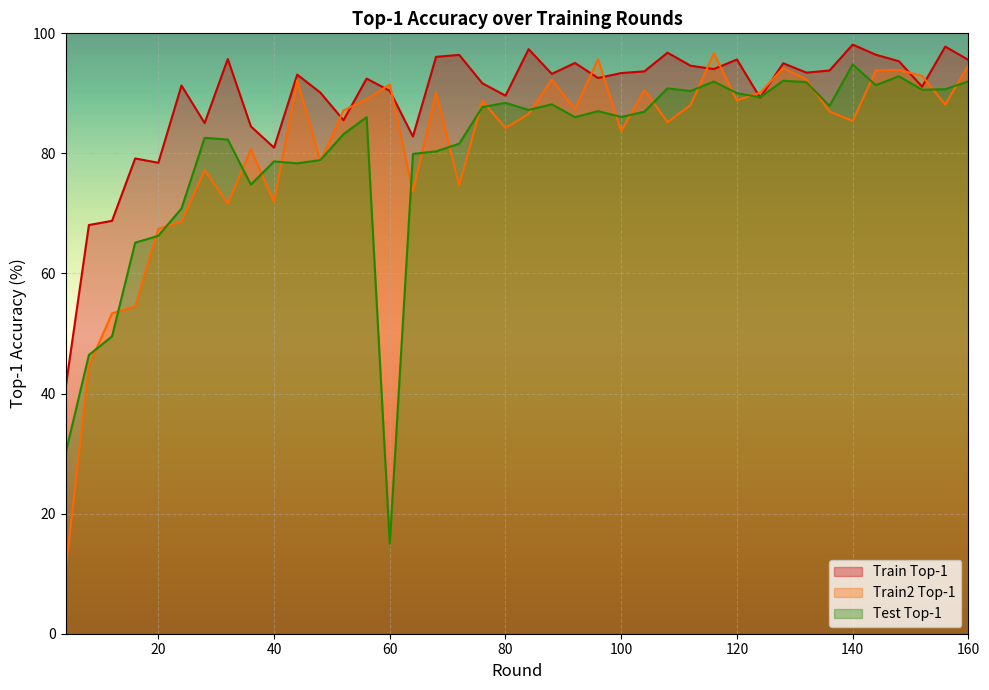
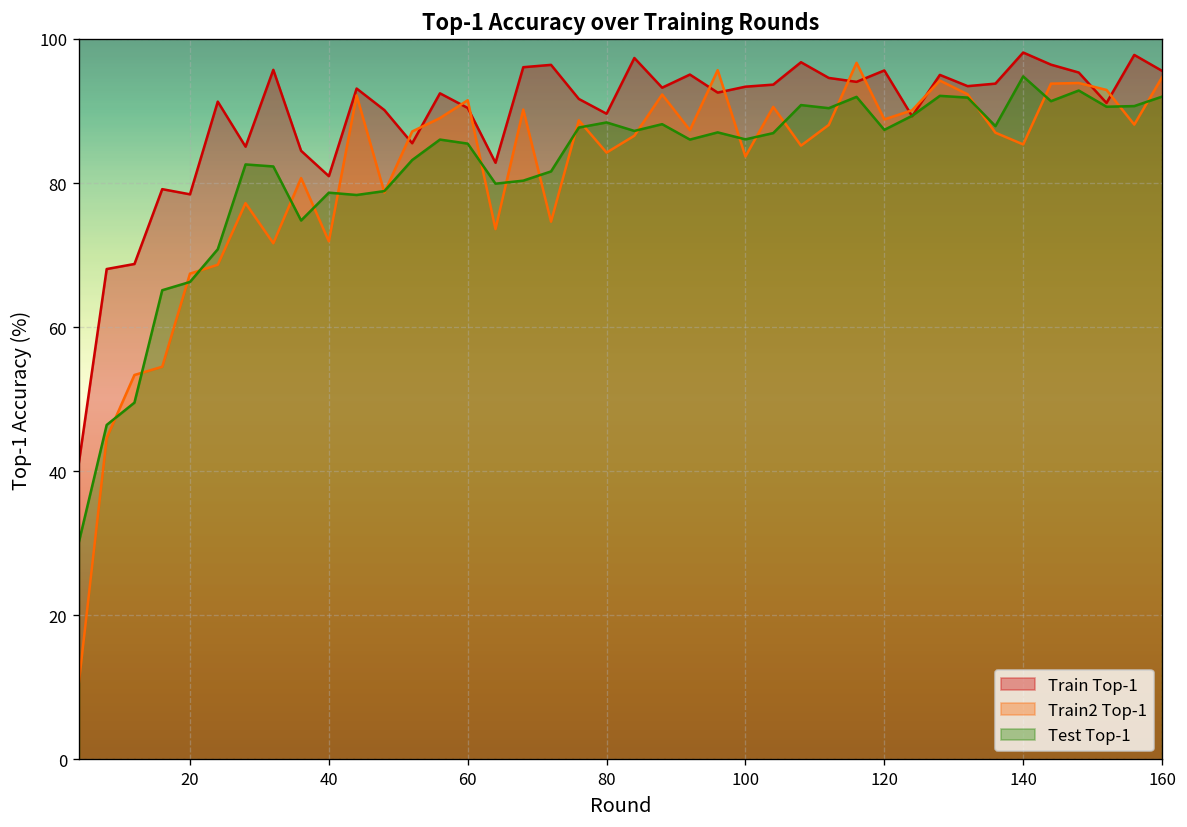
  {
    "Test Top-1": {
      "20": 66,
      "40": 79,
-     "60": 15,
+     "60": 85,
      "80": 88,
      "100": 86,
-     "120": 90,
+     "120": 87,
      "140": 95,
      "160": 92
    }
  }
